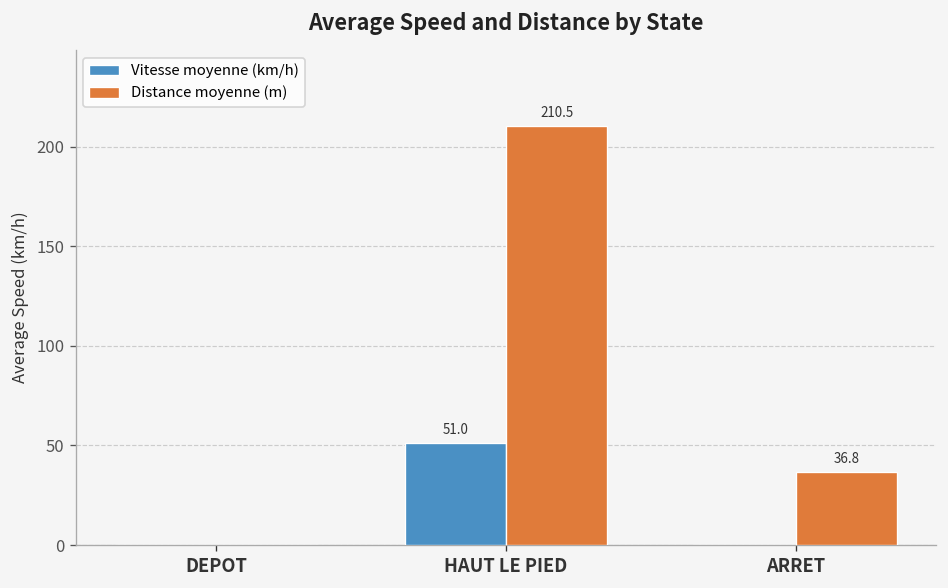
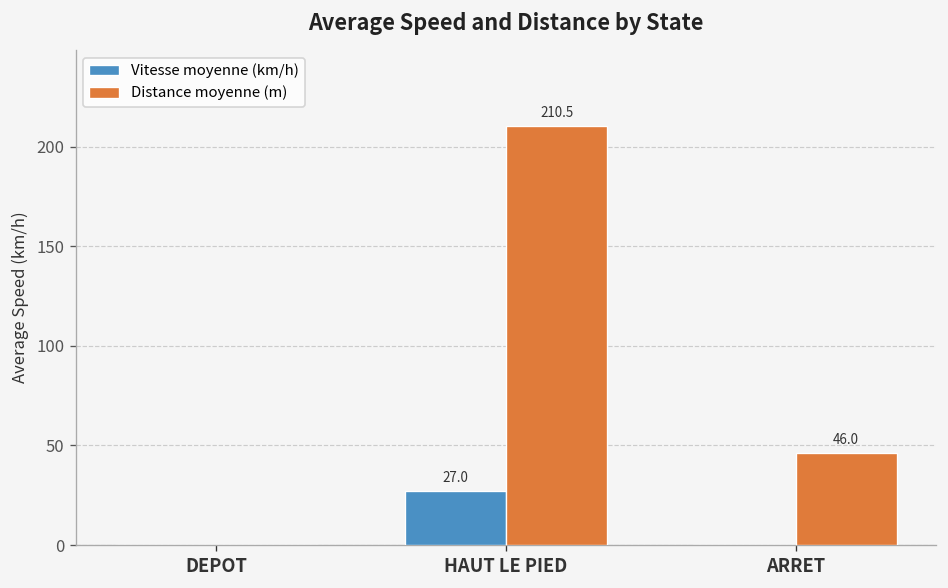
  {
    "Vitesse moyenne (km/h)": {
-     "HAUT LE PIED": 51.0
+     "HAUT LE PIED": 27.0
    },
    "Distance moyenne (m)": {
      "HAUT LE PIED": 210.5,
-     "ARRET": 36.8
+     "ARRET": 46.0
    }
  }
